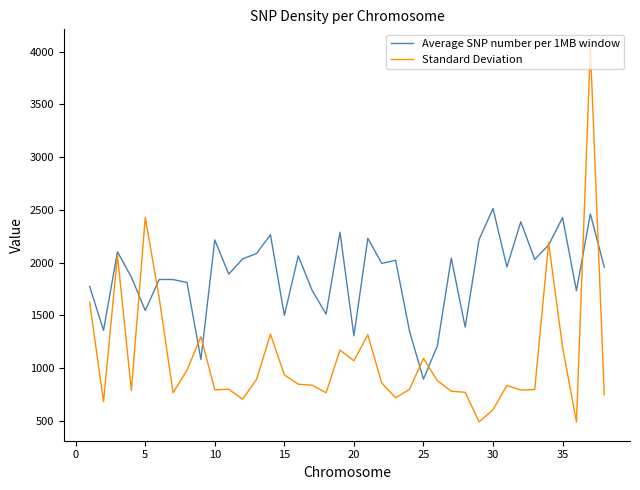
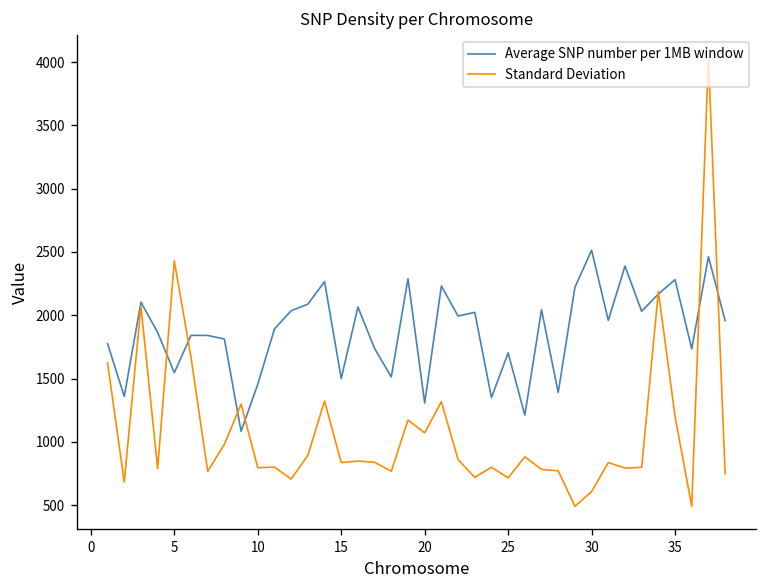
  {
    "Average SNP number per 1MB window": {
      "5": 1550,
-     "10": 2220,
+     "10": 1450,
      "15": 1500,
      "20": 1310,
-     "25": 900,
+     "25": 1700,
      "30": 2510,
-     "35": 2430
+     "35": 2280
    },
    "Standard Deviation": {
      "5": 2430,
      "10": 800,
-     "15": 940,
+     "15": 840,
      "20": 1070,
-     "25": 1090,
+     "25": 720,
      "30": 610,
      "35": 1200
    }
  }
